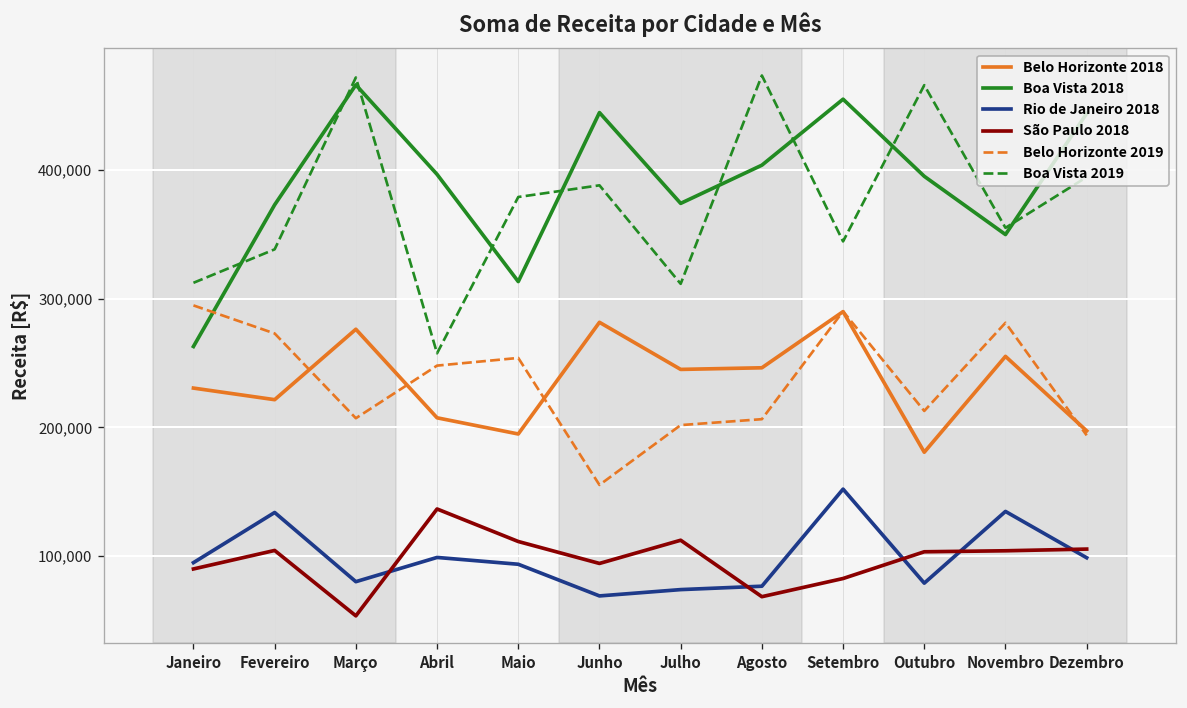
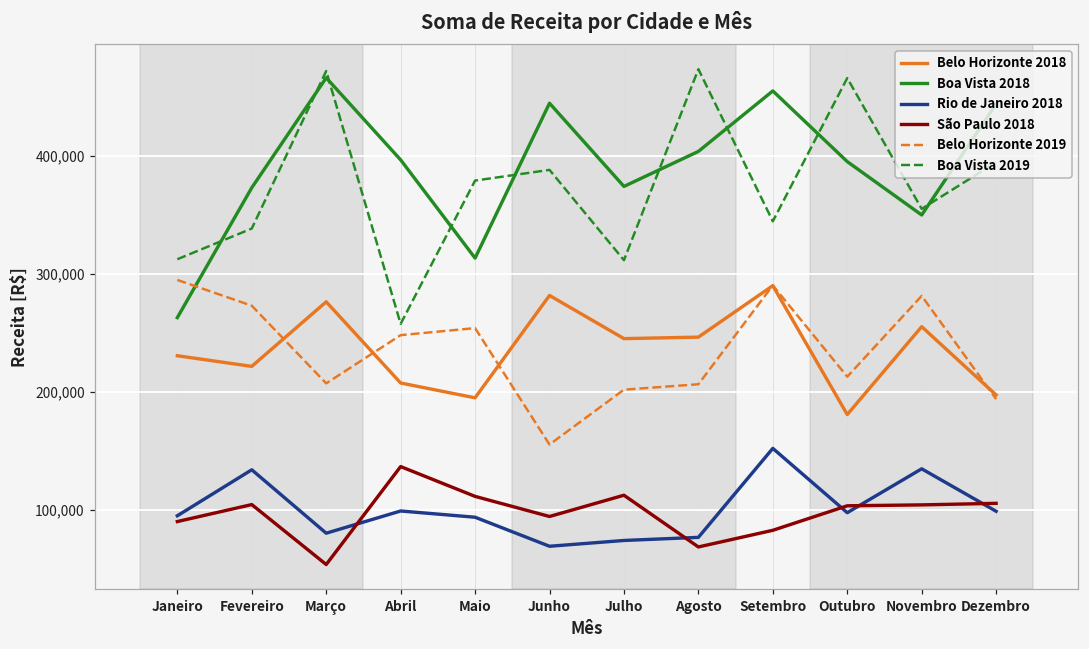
  {
    "Rio de Janeiro 2018": {
      "Janeiro": "95,000",
      "Fevereiro": "134,000",
      "Março": "80,000",
      "Abril": "99,000",
      "Maio": "94,000",
      "Junho": "69,000",
      "Julho": "74,000",
      "Agosto": "77,000",
      "Setembro": "152,000",
-     "Outubro": "79,000",
+     "Outubro": "98,000",
      "Novembro": "135,000",
      "Dezembro": "99,000"
    },
    "São Paulo 2018": {
      "Janeiro": "90,000",
      "Fevereiro": "104,000",
      "Março": "54,000",
      "Abril": "137,000",
      "Maio": "111,000",
      "Junho": "94,000",
      "Julho": "112,000",
      "Agosto": "68,000",
      "Setembro": "83,000",
      "Outubro": "103,000",
      "Novembro": "104,000",
      "Dezembro": "105,000"
    }
  }
